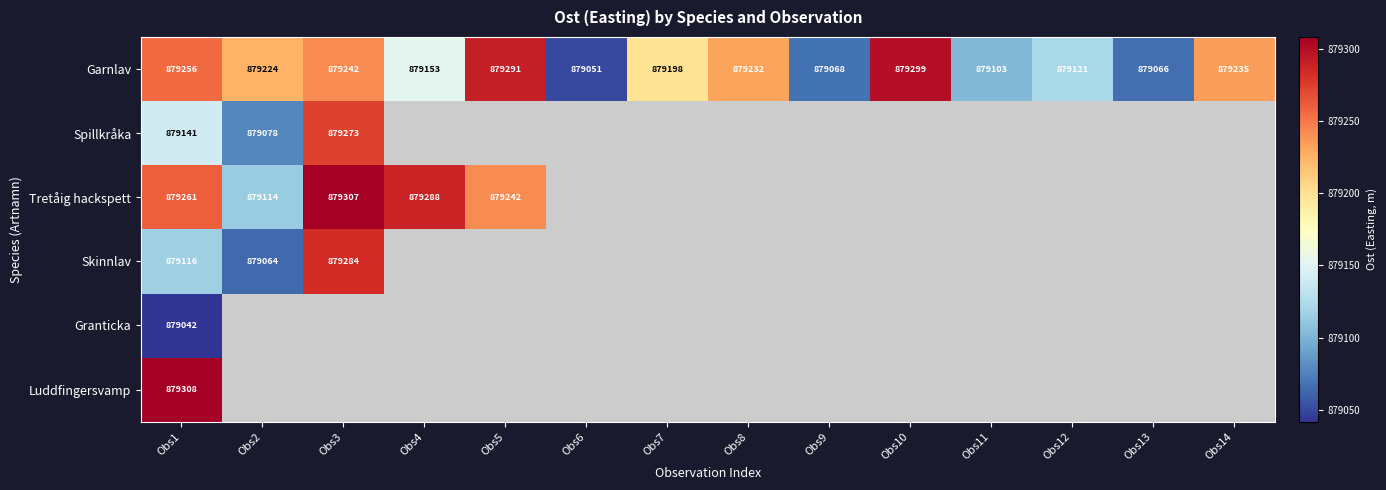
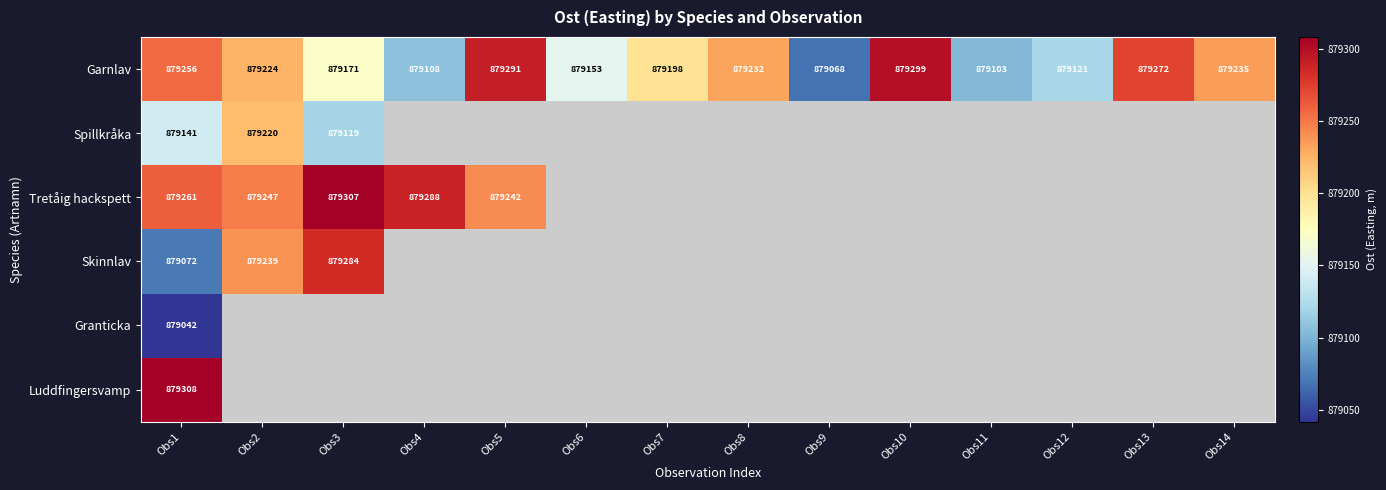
  {
    "Garnlav": {
      "Obs1": 879256,
      "Obs2": 879224,
-     "Obs3": 879242,
-     "Obs4": 879153,
+     "Obs3": 879171,
+     "Obs4": 879108,
      "Obs5": 879291,
-     "Obs6": 879051,
+     "Obs6": 879153,
      "Obs7": 879198,
      "Obs8": 879232,
      "Obs9": 879068,
      "Obs10": 879299,
      "Obs11": 879103,
      "Obs12": 879121,
-     "Obs13": 879066,
+     "Obs13": 879272,
      "Obs14": 879235
    },
    "Spillkråka": {
      "Obs1": 879141,
-     "Obs2": 879078,
-     "Obs3": 879273
+     "Obs2": 879220,
+     "Obs3": 879119
    },
    "Tretåig hackspett": {
      "Obs1": 879261,
-     "Obs2": 879114,
+     "Obs2": 879247,
      "Obs3": 879307,
      "Obs4": 879288,
      "Obs5": 879242
    },
    "Skinnlav": {
-     "Obs1": 879116,
-     "Obs2": 879064,
+     "Obs1": 879072,
+     "Obs2": 879239,
      "Obs3": 879284
    },
    "Granticka": {
      "Obs1": 879042
    },
    "Luddfingersvamp": {
      "Obs1": 879308
    }
  }
